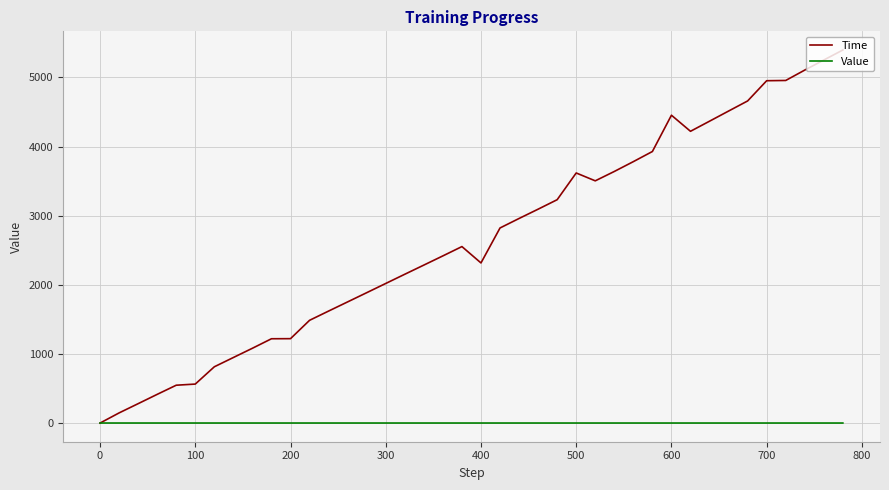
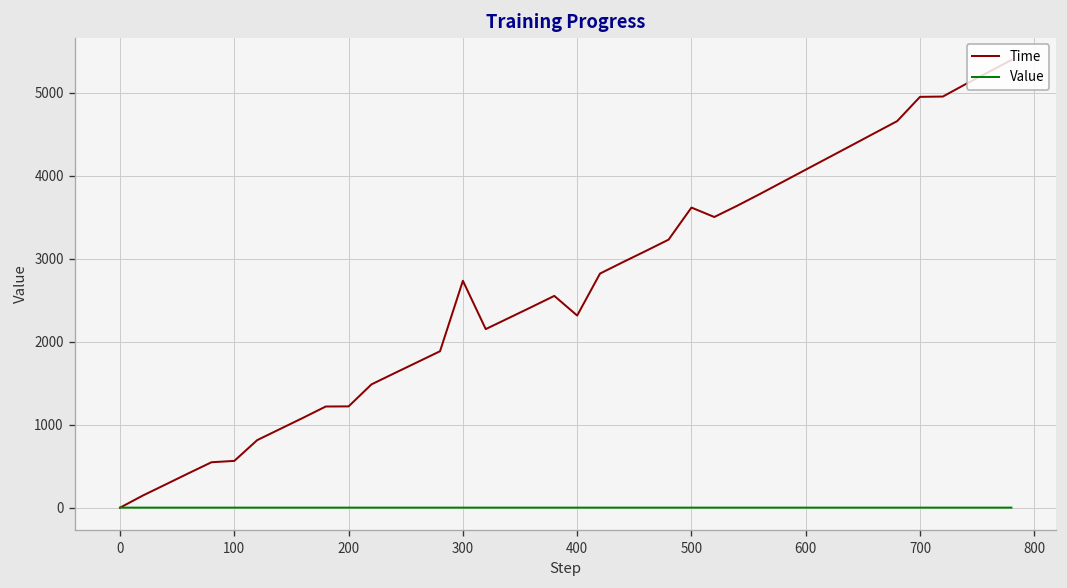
  {
    "Time": {
      "100": 600,
      "200": 1200,
-     "300": 2000,
+     "300": 2700,
      "400": 2300,
      "500": 3600,
-     "600": 4500,
+     "600": 4100,
      "700": 5000
    },
    "Value": {
      "100": 0,
      "200": 0,
      "300": 0,
      "400": 0,
      "500": 0,
      "600": 0,
      "700": 0
    }
  }
